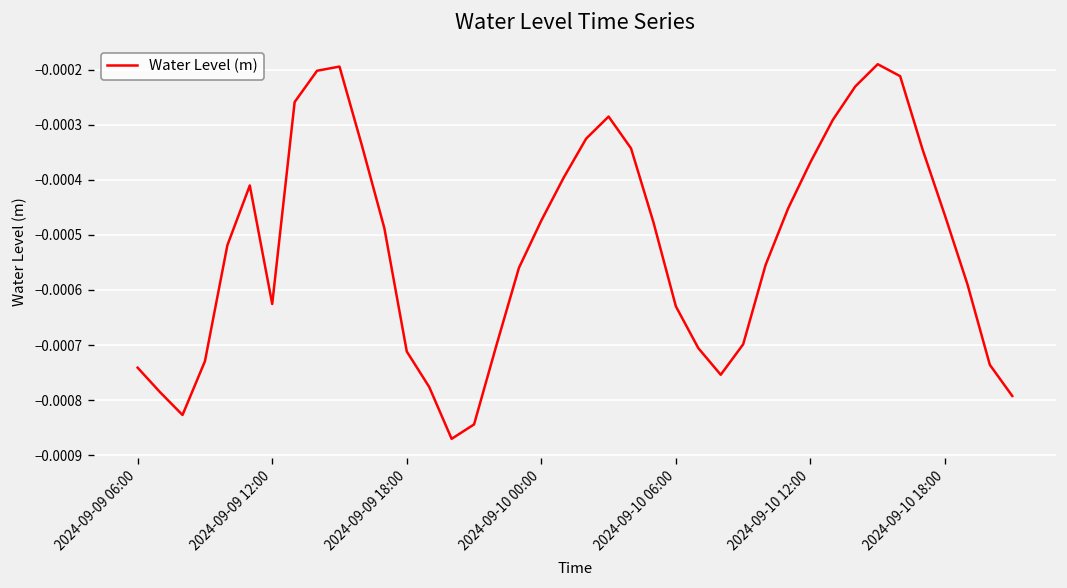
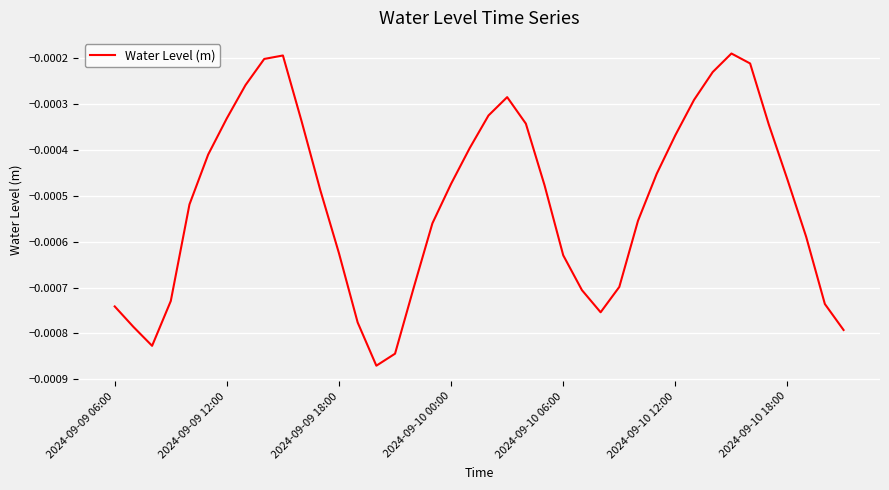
  {
    "2024-09-09 06:00": -0.00074,
-   "2024-09-09 12:00": -0.00063,
-   "2024-09-09 18:00": -0.00071,
+   "2024-09-09 12:00": -0.00033,
+   "2024-09-09 18:00": -0.00063,
    "2024-09-10 00:00": -0.00047,
    "2024-09-10 06:00": -0.00063,
    "2024-09-10 12:00": -0.00037,
    "2024-09-10 18:00": -0.00047
  }
